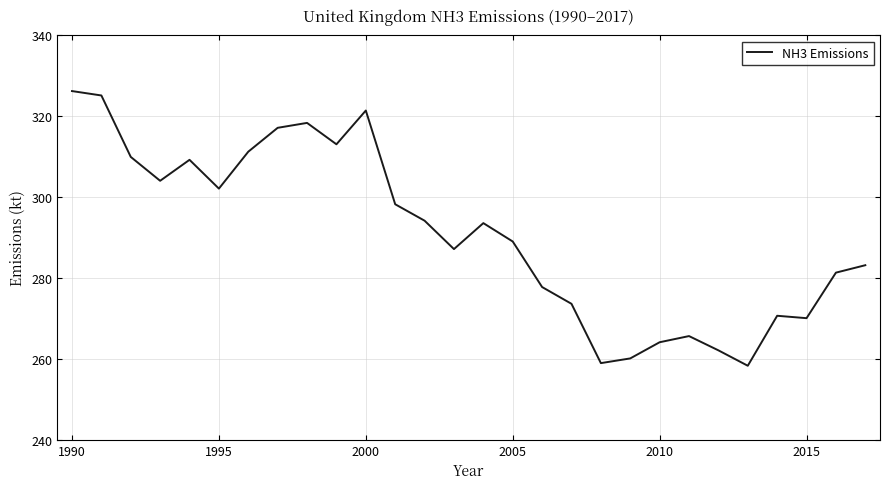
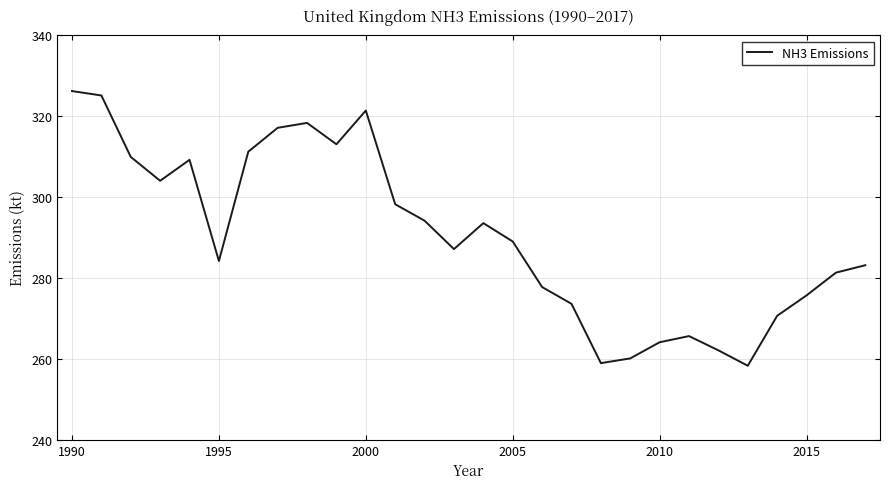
  {
    "1990": 326,
-   "1995": 302,
+   "1995": 284,
    "2000": 321,
    "2005": 289,
    "2010": 264,
-   "2015": 270
+   "2015": 276
  }
